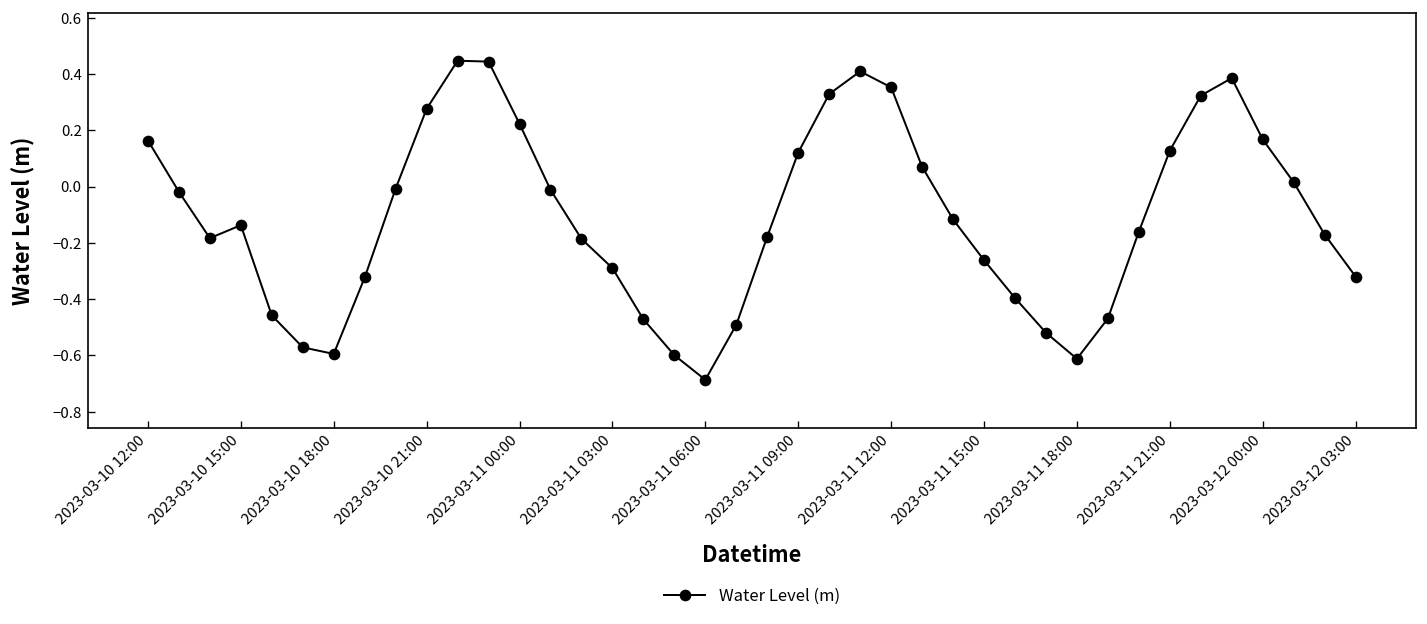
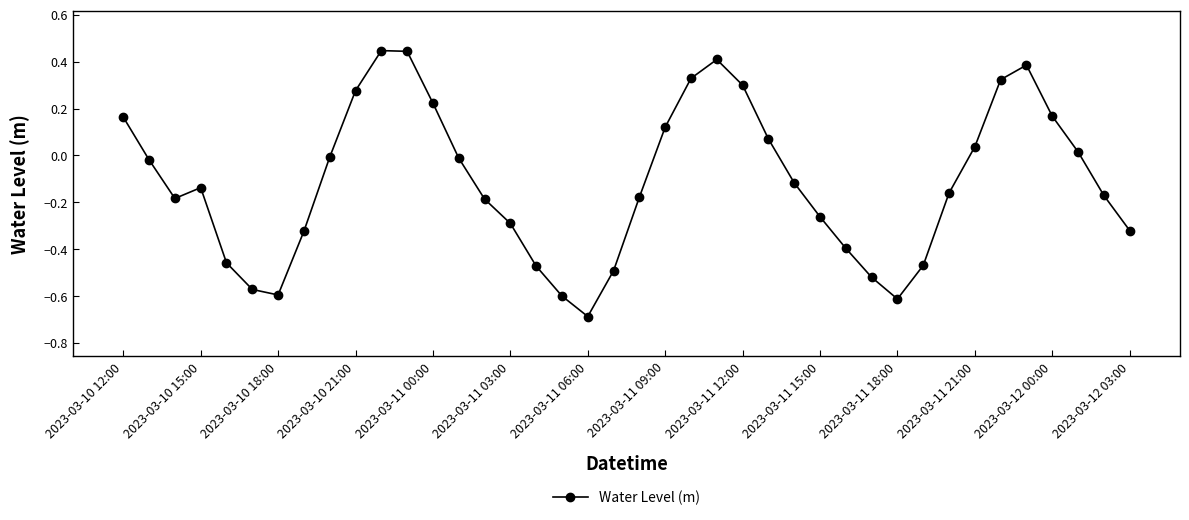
  {
    "2023-03-10 12:00": 0.16,
    "2023-03-10 15:00": -0.14,
    "2023-03-10 18:00": -0.59,
    "2023-03-10 21:00": 0.28,
    "2023-03-11 00:00": 0.22,
    "2023-03-11 03:00": -0.29,
    "2023-03-11 06:00": -0.69,
    "2023-03-11 09:00": 0.12,
-   "2023-03-11 12:00": 0.35,
+   "2023-03-11 12:00": 0.30,
    "2023-03-11 15:00": -0.26,
    "2023-03-11 18:00": -0.61,
-   "2023-03-11 21:00": 0.13,
+   "2023-03-11 21:00": 0.04,
    "2023-03-12 00:00": 0.17,
    "2023-03-12 03:00": -0.32
  }
